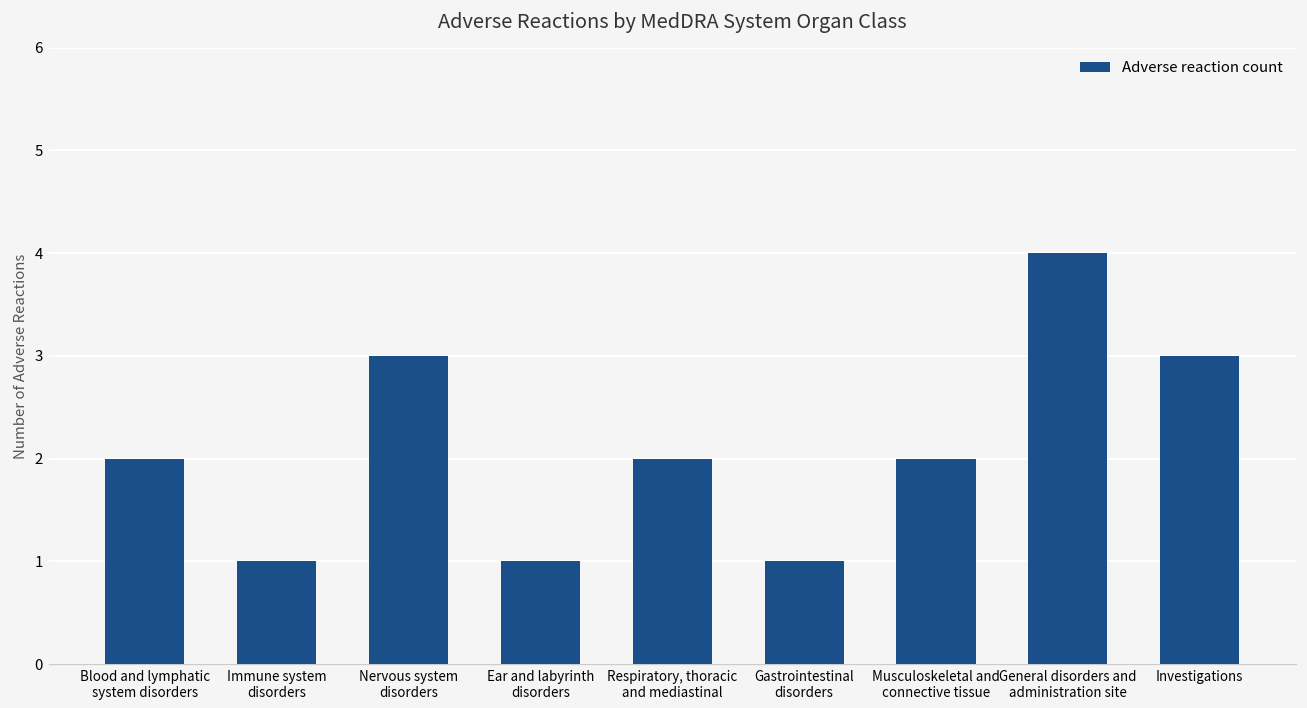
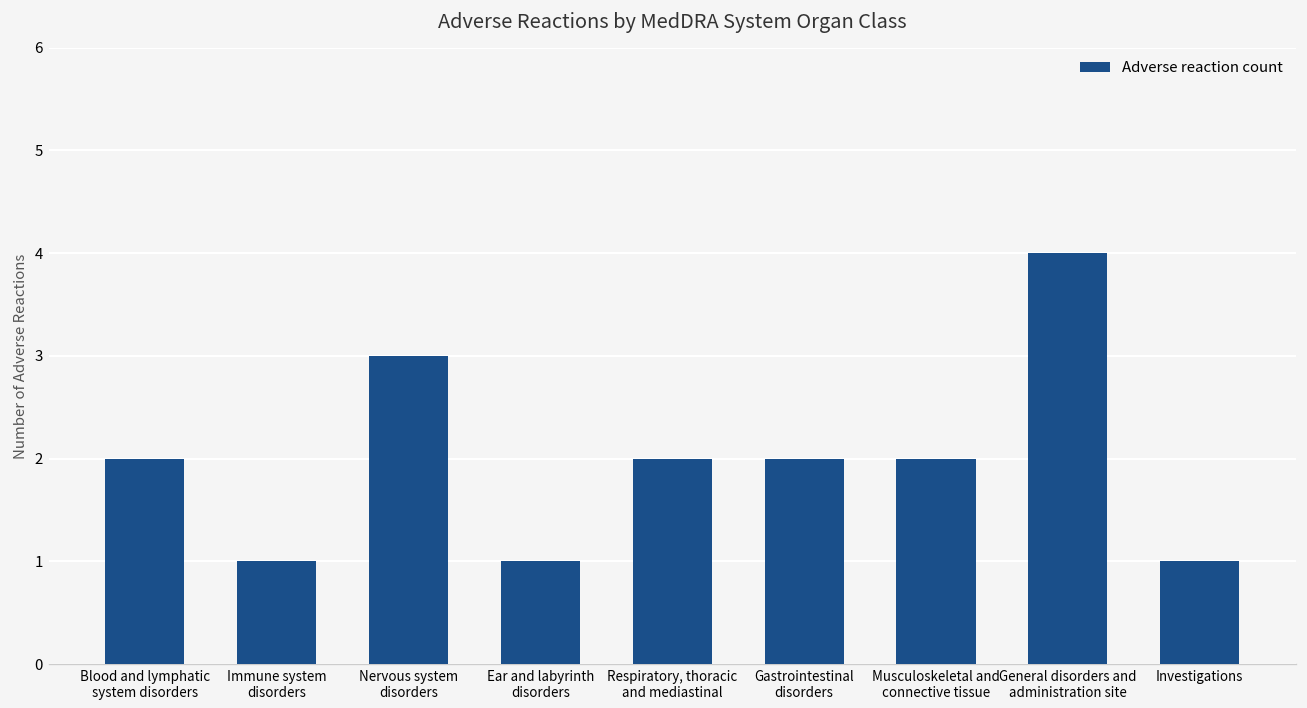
  {
    "Blood and lymphatic system disorders": 2,
    "Immune system disorders": 1,
    "Nervous system disorders": 3,
    "Ear and labyrinth disorders": 1,
    "Respiratory, thoracic and mediastinal": 2,
-   "Gastrointestinal disorders": 1,
+   "Gastrointestinal disorders": 2,
    "Musculoskeletal and connective tissue": 2,
    "General disorders and administration site": 4,
-   "Investigations": 3
+   "Investigations": 1
  }
